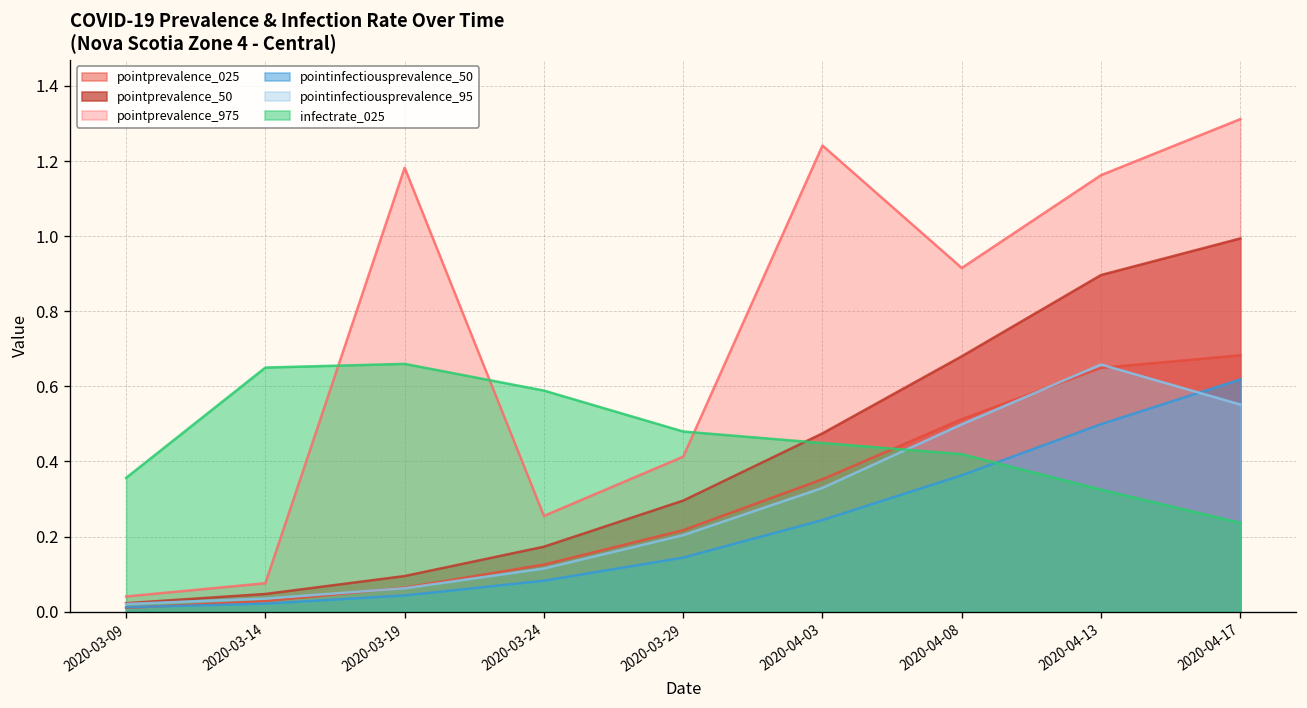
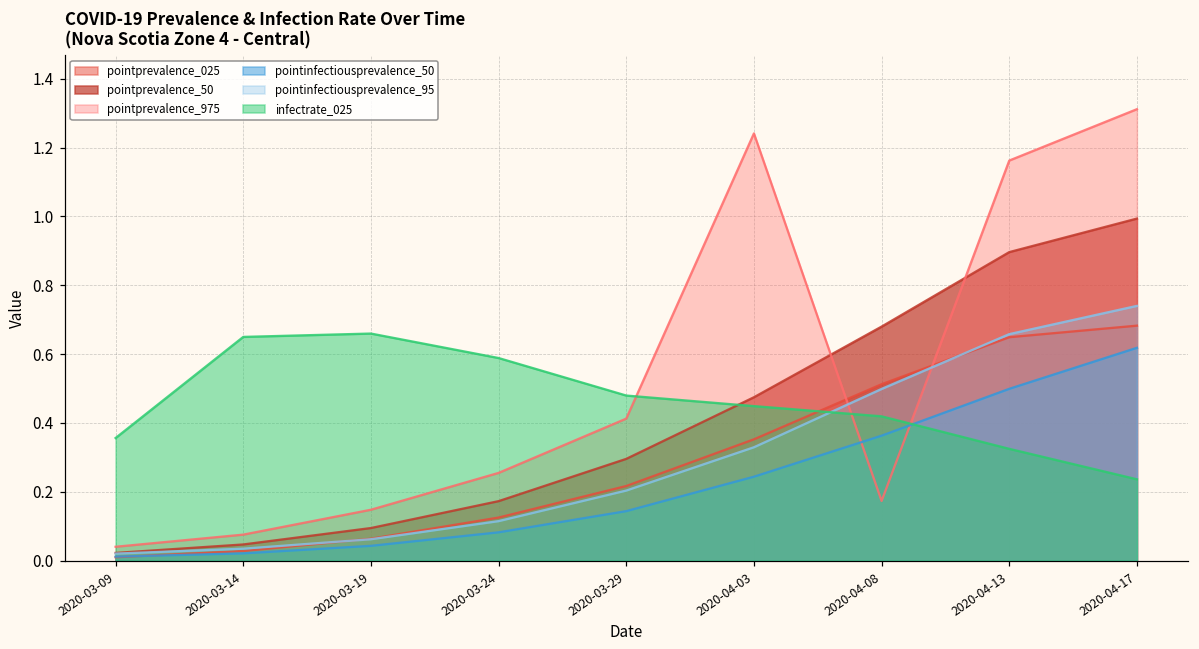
  {
    "pointprevalence_975": {
      "2020-03-09": 0.04,
      "2020-03-14": 0.08,
-     "2020-03-19": 1.18,
+     "2020-03-19": 0.15,
      "2020-03-24": 0.25,
      "2020-03-29": 0.41,
      "2020-04-03": 1.24,
-     "2020-04-08": 0.92,
+     "2020-04-08": 0.17,
      "2020-04-13": 1.16,
      "2020-04-17": 1.31
    },
    "pointinfectiousprevalence_50": {
      "2020-03-19": 0.04,
      "2020-03-24": 0.08,
      "2020-03-29": 0.14,
      "2020-04-03": 0.24,
      "2020-04-08": 0.36,
      "2020-04-13": 0.50,
      "2020-04-17": 0.62
    },
    "pointinfectiousprevalence_95": {
      "2020-03-24": 0.11,
      "2020-03-29": 0.20,
      "2020-04-03": 0.33,
      "2020-04-08": 0.50,
      "2020-04-13": 0.66,
-     "2020-04-17": 0.55
+     "2020-04-17": 0.74
    },
    "infectrate_025": {
      "2020-03-09": 0.36,
      "2020-03-14": 0.65,
      "2020-03-19": 0.66,
      "2020-03-24": 0.59,
      "2020-03-29": 0.48,
      "2020-04-03": 0.45,
      "2020-04-08": 0.42,
      "2020-04-13": 0.32,
      "2020-04-17": 0.24
    }
  }
